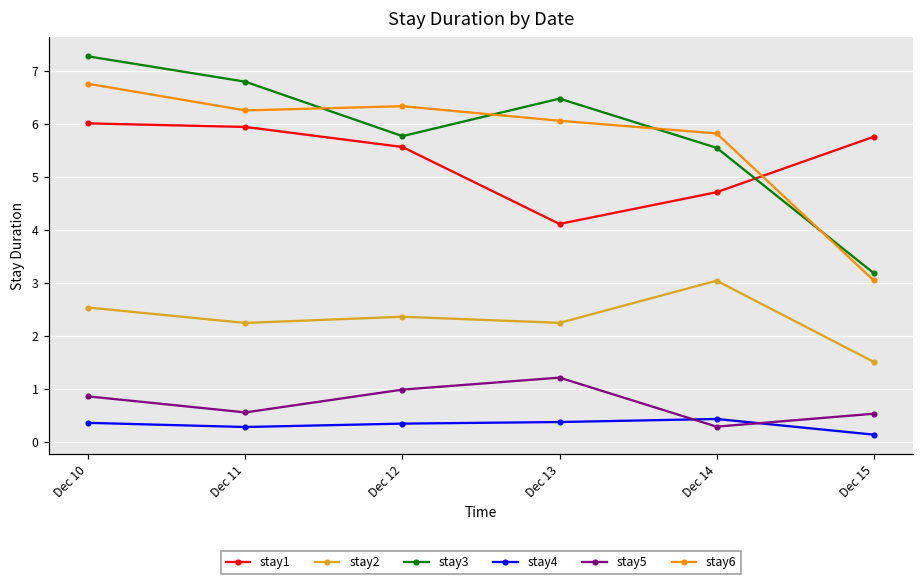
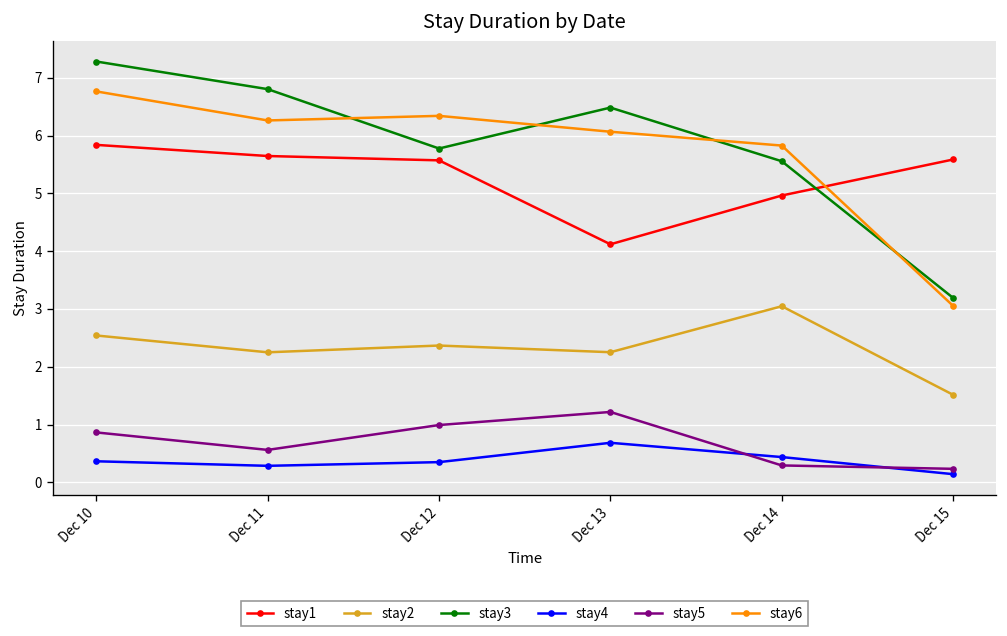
  {
    "stay1": {
-     "Dec 10": 6.0,
-     "Dec 11": 5.9,
+     "Dec 10": 5.8,
+     "Dec 11": 5.6,
      "Dec 12": 5.6,
      "Dec 13": 4.1,
-     "Dec 14": 4.7,
-     "Dec 15": 5.8
+     "Dec 14": 5.0,
+     "Dec 15": 5.6
    },
    "stay3": {
      "Dec 10": 7.3,
      "Dec 11": 6.8,
      "Dec 12": 5.8,
      "Dec 13": 6.5,
      "Dec 14": 5.6,
      "Dec 15": 3.2
    },
    "stay4": {
      "Dec 10": 0.4,
      "Dec 11": 0.3,
      "Dec 12": 0.4,
-     "Dec 13": 0.4,
+     "Dec 13": 0.7,
      "Dec 14": 0.4,
      "Dec 15": 0.1
    },
    "stay5": {
      "Dec 10": 0.9,
      "Dec 11": 0.6,
      "Dec 12": 1.0,
      "Dec 13": 1.2,
      "Dec 14": 0.3,
-     "Dec 15": 0.5
+     "Dec 15": 0.2
    }
  }
